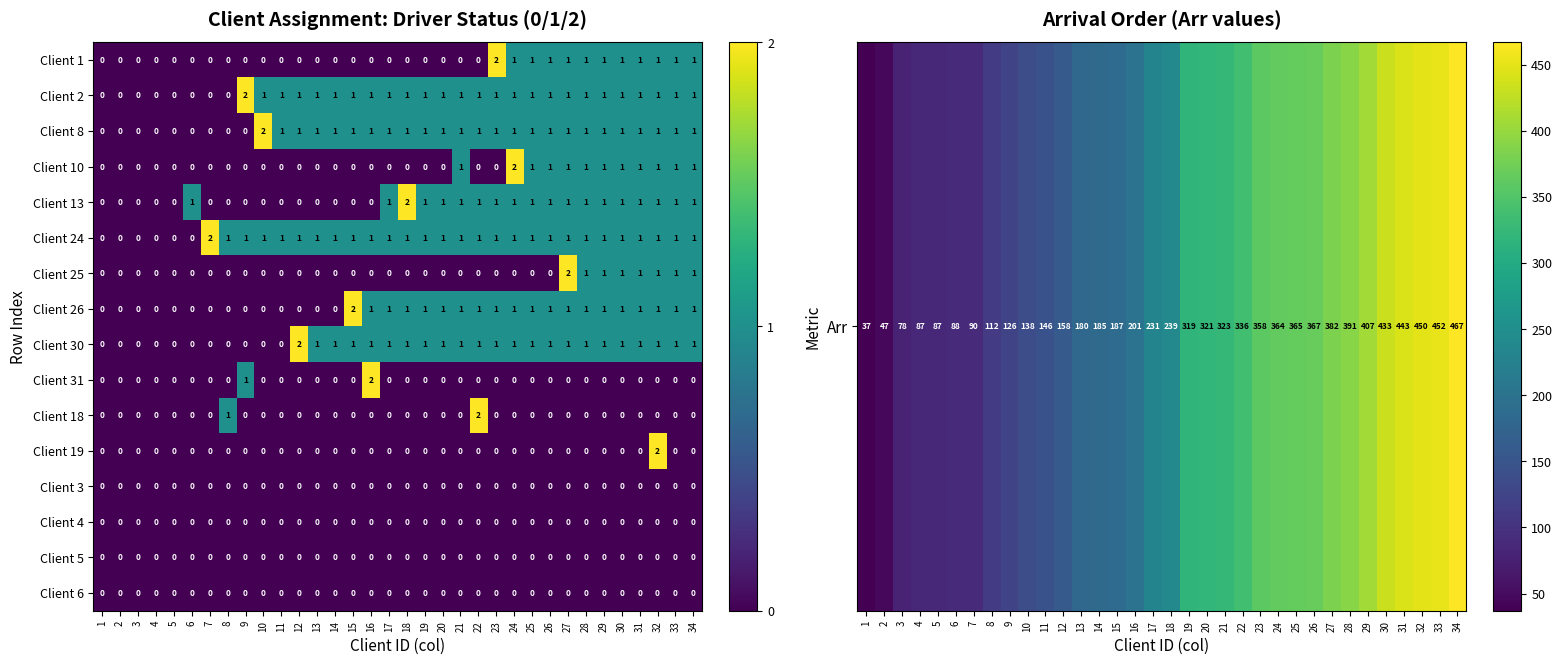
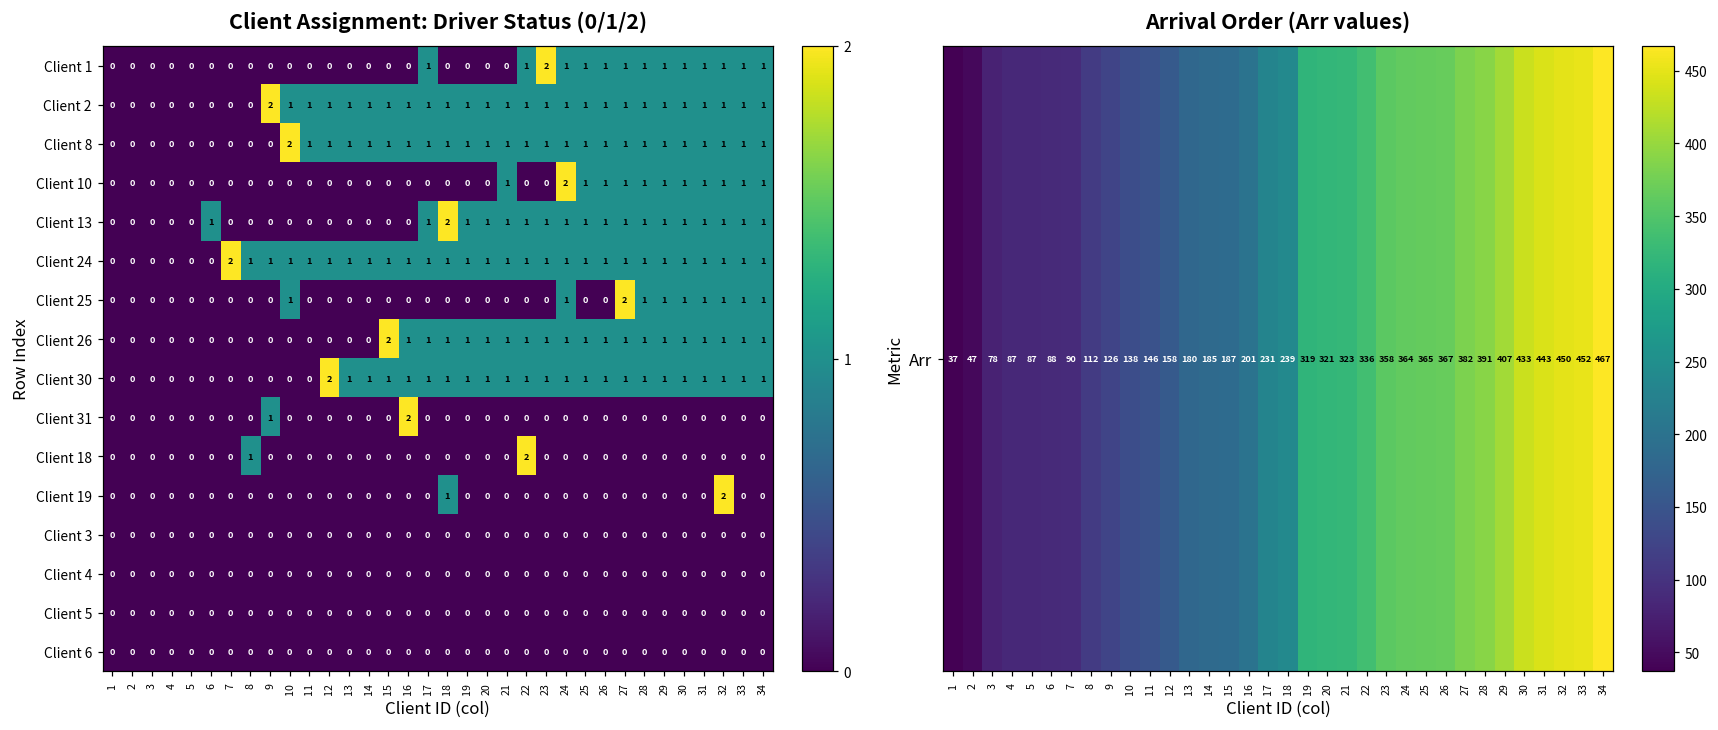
  {
    "Client 1": {
      "1": 0,
      "2": 0,
      "3": 0,
      "4": 0,
      "5": 0,
      "6": 0,
      "7": 0,
      "8": 0,
      "9": 0,
      "10": 0,
      "11": 0,
      "12": 0,
      "13": 0,
      "14": 0,
      "15": 0,
      "16": 0,
-     "17": 0,
+     "17": 1,
      "18": 0,
      "19": 0,
      "20": 0,
      "21": 0,
-     "22": 0,
+     "22": 1,
      "23": 2,
      "24": 1,
      "25": 1,
      "26": 1,
      "27": 1,
      "28": 1,
      "29": 1,
      "30": 1,
      "31": 1,
      "32": 1,
      "33": 1,
      "34": 1
    },
    "Client 25": {
      "1": 0,
      "2": 0,
      "3": 0,
      "4": 0,
      "5": 0,
      "6": 0,
      "7": 0,
      "8": 0,
      "9": 0,
-     "10": 0,
+     "10": 1,
      "11": 0,
      "12": 0,
      "13": 0,
      "14": 0,
      "15": 0,
      "16": 0,
      "17": 0,
      "18": 0,
      "19": 0,
      "20": 0,
      "21": 0,
      "22": 0,
      "23": 0,
-     "24": 0,
+     "24": 1,
      "25": 0,
      "26": 0,
      "27": 2,
      "28": 1,
      "29": 1,
      "30": 1,
      "31": 1,
      "32": 1,
      "33": 1,
      "34": 1
    },
    "Client 19": {
      "1": 0,
      "2": 0,
      "3": 0,
      "4": 0,
      "5": 0,
      "6": 0,
      "7": 0,
      "8": 0,
      "9": 0,
      "10": 0,
      "11": 0,
      "12": 0,
      "13": 0,
      "14": 0,
      "15": 0,
      "16": 0,
      "17": 0,
-     "18": 0,
+     "18": 1,
      "19": 0,
      "20": 0,
      "21": 0,
      "22": 0,
      "23": 0,
      "24": 0,
      "25": 0,
      "26": 0,
      "27": 0,
      "28": 0,
      "29": 0,
      "30": 0,
      "31": 0,
      "32": 2,
      "33": 0,
      "34": 0
    }
  }
